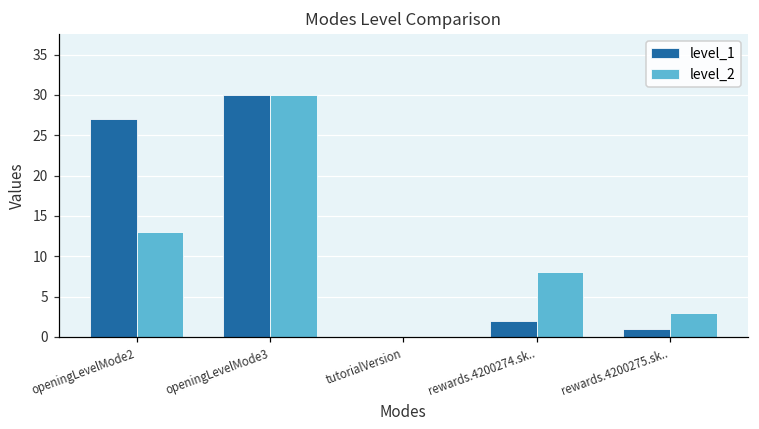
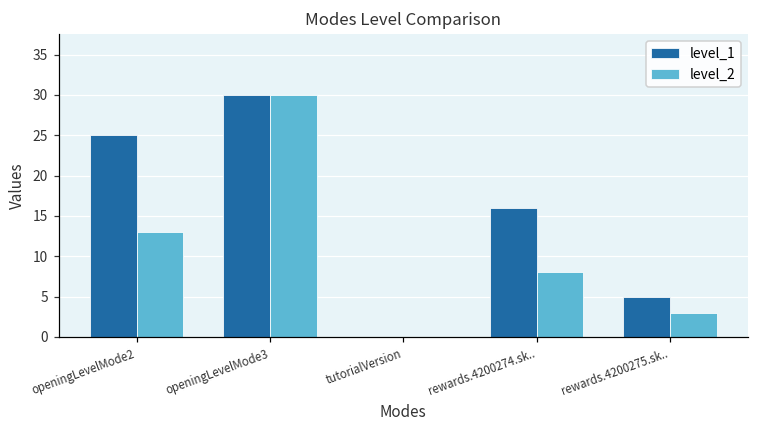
  {
    "level_1": {
-     "openingLevelMode2": 27,
+     "openingLevelMode2": 25,
      "openingLevelMode3": 30,
      "tutorialVersion": 0,
-     "rewards.4200274.sk..": 2,
-     "rewards.4200275.sk..": 1
+     "rewards.4200274.sk..": 16,
+     "rewards.4200275.sk..": 5
    },
    "level_2": {
      "openingLevelMode2": 13,
      "openingLevelMode3": 30,
      "tutorialVersion": 0,
      "rewards.4200274.sk..": 8,
      "rewards.4200275.sk..": 3
    }
  }
